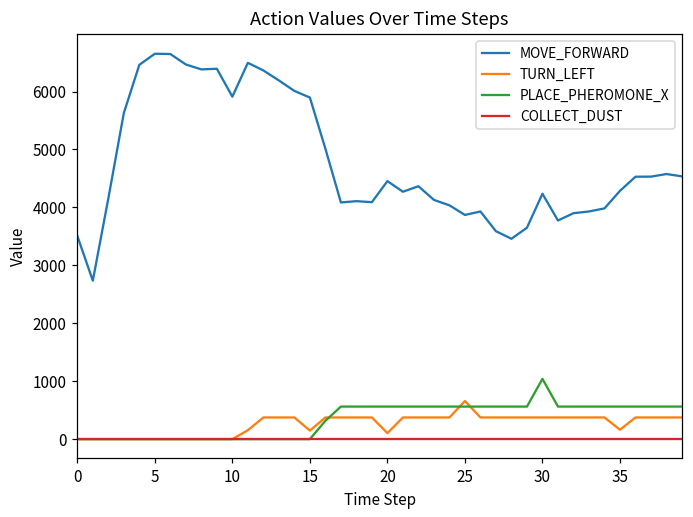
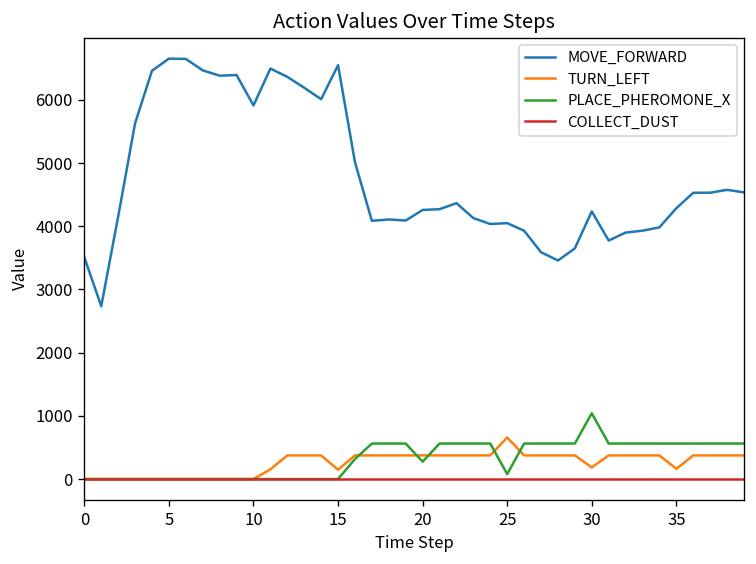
  {
    "MOVE_FORWARD": {
      "0": 3500,
      "5": 6700,
      "10": 5900,
-     "15": 5900,
-     "20": 4500,
-     "25": 3900,
+     "15": 6500,
+     "20": 4300,
+     "25": 4000,
      "30": 4200,
      "35": 4300
    },
    "TURN_LEFT": {
      "15": 100,
-     "20": 100,
+     "20": 400,
      "25": 700,
-     "30": 400,
+     "30": 200,
      "35": 200
    },
    "PLACE_PHEROMONE_X": {
-     "20": 600,
-     "25": 600,
+     "20": 300,
+     "25": 100,
      "30": 1000,
      "35": 600
    },
    "COLLECT_DUST": {
      "20": 0,
      "25": 0,
      "30": 0,
      "35": 0
    }
  }
